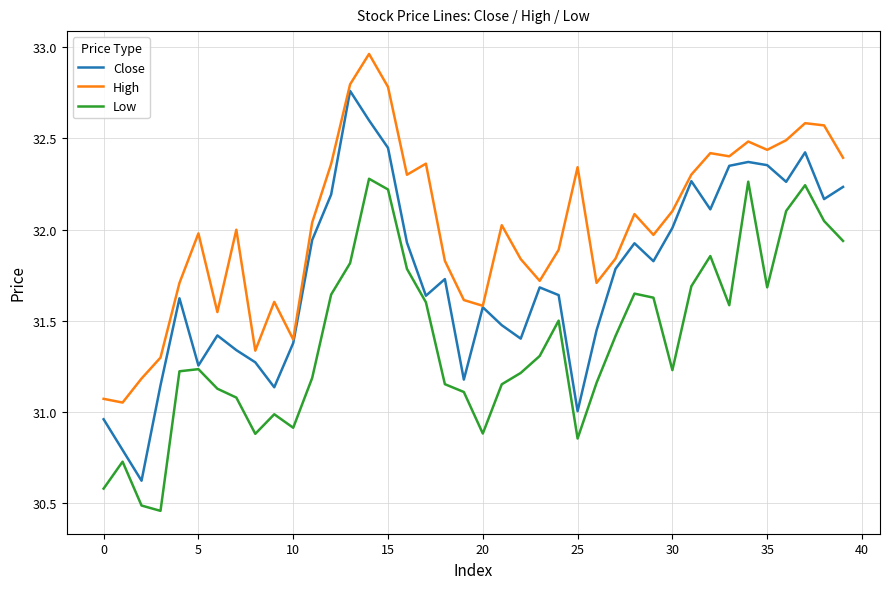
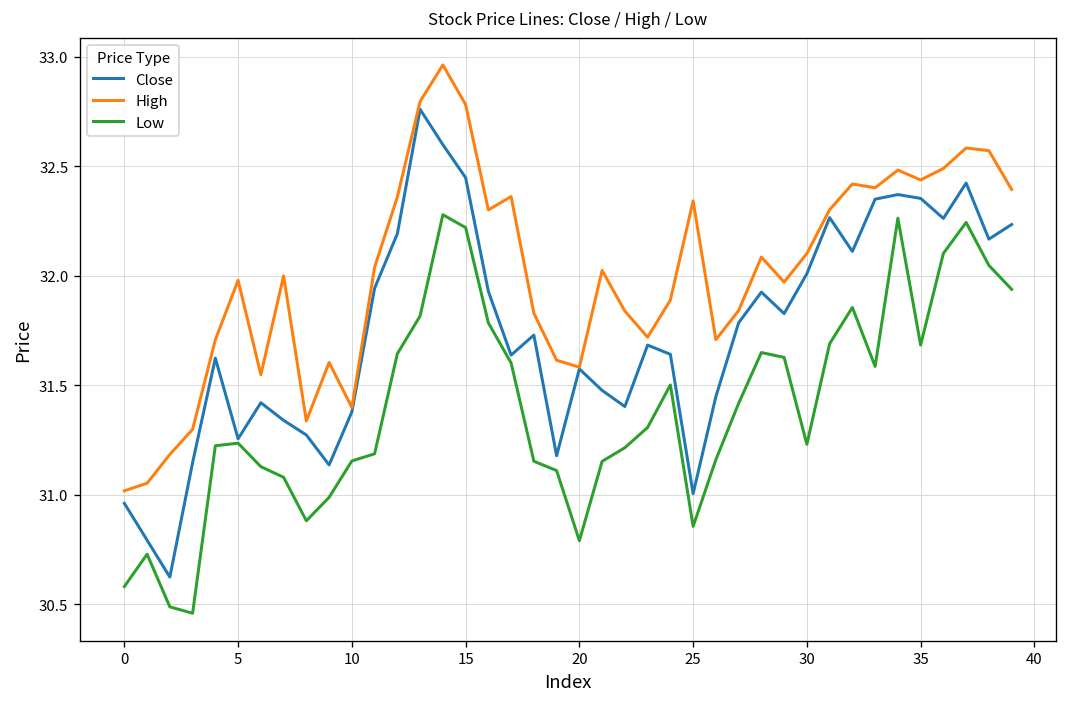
  {
    "Close": {
      "0": 30.96,
      "5": 31.26,
      "10": 31.38,
      "15": 32.45,
      "25": 31.00,
      "30": 32.01,
      "35": 32.35
    },
    "High": {
-     "0": 31.07,
+     "0": 31.02,
      "5": 31.98,
      "10": 31.40,
      "15": 32.78,
      "25": 32.34,
      "30": 32.10,
      "35": 32.44
    },
    "Low": {
      "0": 30.58,
      "5": 31.24,
-     "10": 30.91,
+     "10": 31.15,
      "15": 32.22,
-     "20": 30.88,
+     "20": 30.79,
      "25": 30.86,
      "30": 31.23,
      "35": 31.68
    }
  }
